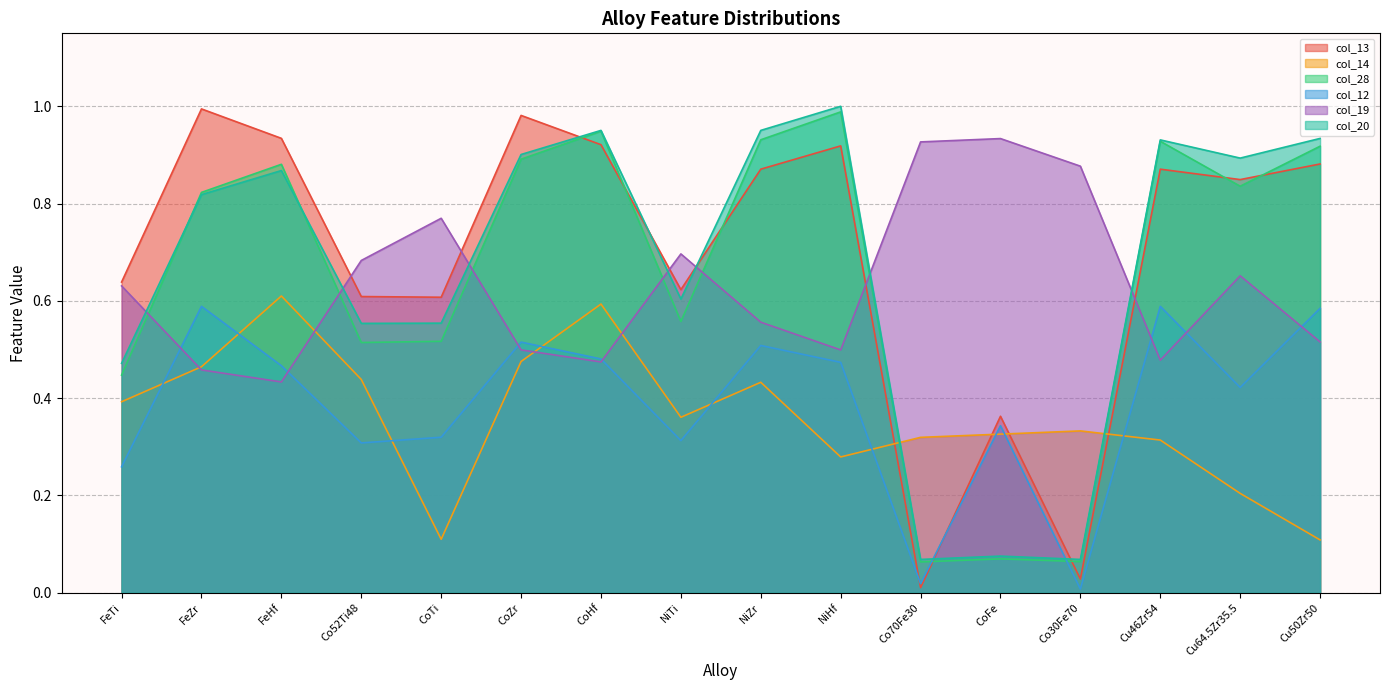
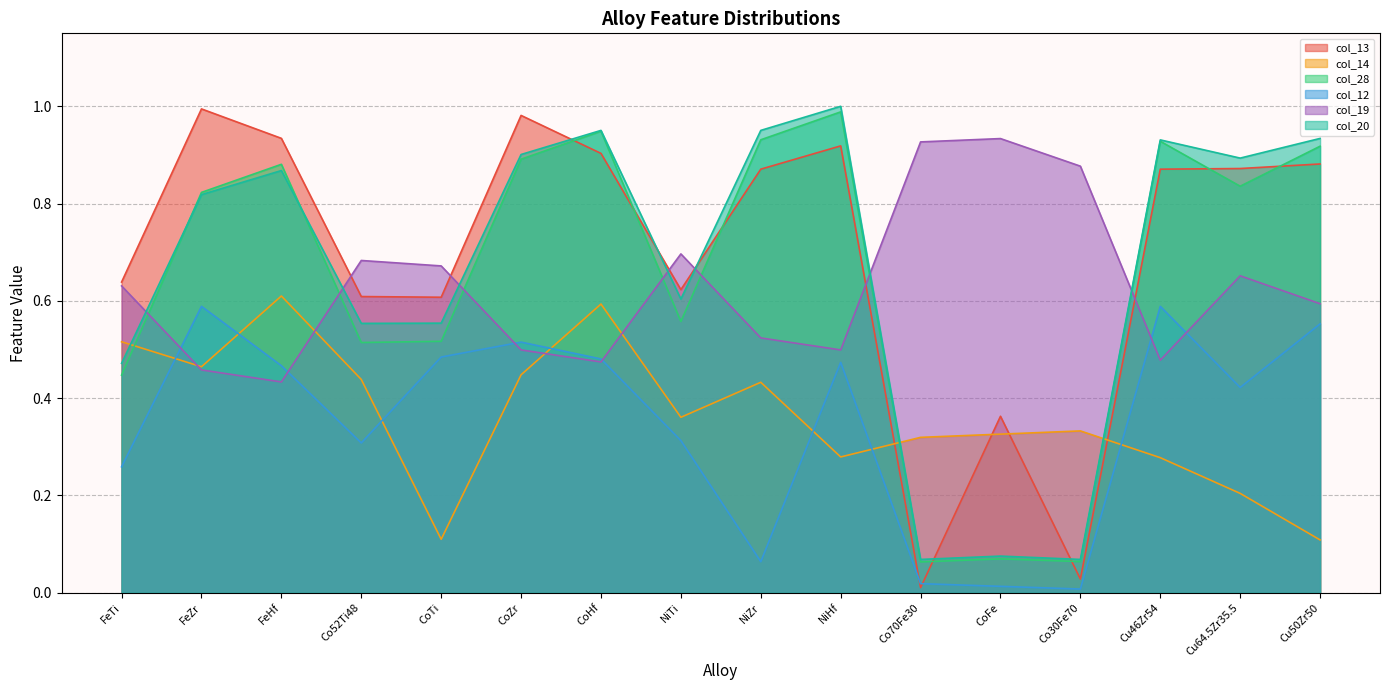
  {
    "col_13": {
      "FeTi": 0.64,
      "FeZr": 0.99,
      "FeHf": 0.93,
      "Co52Ti48": 0.61,
      "CoTi": 0.61,
      "CoZr": 0.98,
-     "CoHf": 0.92,
+     "CoHf": 0.90,
      "NiTi": 0.62,
      "NiZr": 0.87,
      "NiHf": 0.92,
      "Co70Fe30": 0.01,
      "CoFe": 0.36,
      "Co30Fe70": 0.03,
      "Cu46Zr54": 0.87,
-     "Cu64.5Zr35.5": 0.85,
+     "Cu64.5Zr35.5": 0.87,
      "Cu50Zr50": 0.88
    },
    "col_14": {
-     "FeTi": 0.39,
+     "FeTi": 0.52,
      "FeZr": 0.46,
      "FeHf": 0.61,
      "Co52Ti48": 0.44,
      "CoTi": 0.11,
-     "CoZr": 0.48,
+     "CoZr": 0.45,
      "CoHf": 0.59,
      "NiTi": 0.36,
      "NiZr": 0.43,
      "NiHf": 0.28,
      "Co70Fe30": 0.32,
      "CoFe": 0.33,
      "Co30Fe70": 0.33,
-     "Cu46Zr54": 0.31,
+     "Cu46Zr54": 0.28,
      "Cu64.5Zr35.5": 0.20,
      "Cu50Zr50": 0.11
    },
    "col_12": {
      "FeTi": 0.26,
      "FeZr": 0.59,
      "FeHf": 0.47,
      "Co52Ti48": 0.31,
-     "CoTi": 0.32,
+     "CoTi": 0.48,
      "CoZr": 0.52,
      "CoHf": 0.48,
      "NiTi": 0.31,
-     "NiZr": 0.51,
+     "NiZr": 0.06,
      "NiHf": 0.47,
      "Co70Fe30": 0.02,
-     "CoFe": 0.34,
+     "CoFe": 0.01,
      "Co30Fe70": 0.01,
      "Cu46Zr54": 0.59,
      "Cu64.5Zr35.5": 0.42,
-     "Cu50Zr50": 0.58
+     "Cu50Zr50": 0.55
    },
    "col_19": {
      "FeTi": 0.63,
      "FeZr": 0.46,
      "FeHf": 0.43,
      "Co52Ti48": 0.68,
-     "CoTi": 0.77,
+     "CoTi": 0.67,
      "CoZr": 0.50,
      "CoHf": 0.47,
      "NiTi": 0.70,
-     "NiZr": 0.56,
+     "NiZr": 0.52,
      "NiHf": 0.50,
      "Co70Fe30": 0.93,
      "CoFe": 0.93,
      "Co30Fe70": 0.88,
      "Cu46Zr54": 0.48,
      "Cu64.5Zr35.5": 0.65,
-     "Cu50Zr50": 0.52
+     "Cu50Zr50": 0.59
    }
  }
